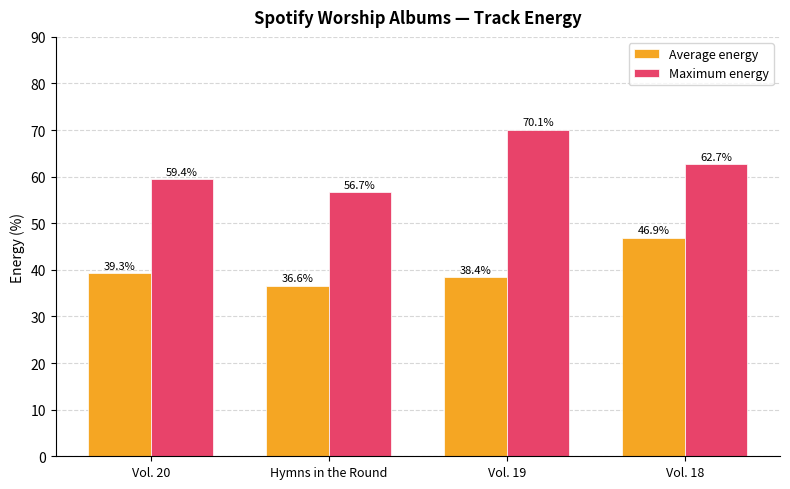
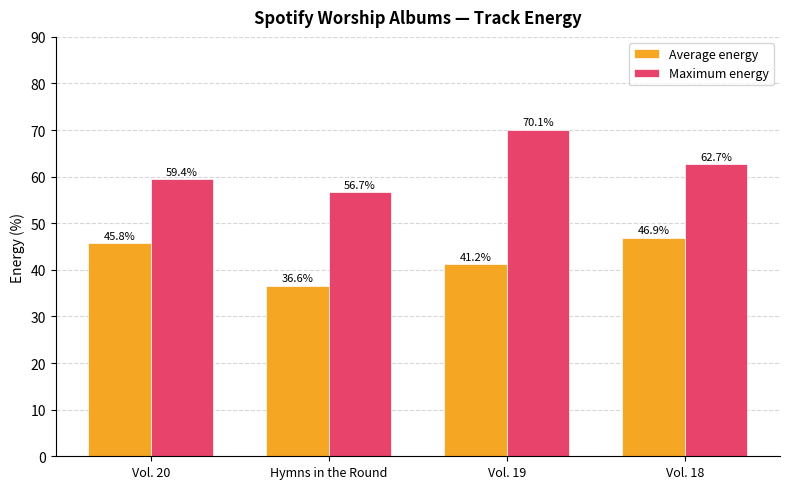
  {
    "Average energy": {
-     "Vol. 20": "39.3%",
+     "Vol. 20": "45.8%",
      "Hymns in the Round": "36.6%",
-     "Vol. 19": "38.4%",
+     "Vol. 19": "41.2%",
      "Vol. 18": "46.9%"
    },
    "Maximum energy": {
      "Vol. 20": "59.4%",
      "Hymns in the Round": "56.7%",
      "Vol. 19": "70.1%",
      "Vol. 18": "62.7%"
    }
  }
